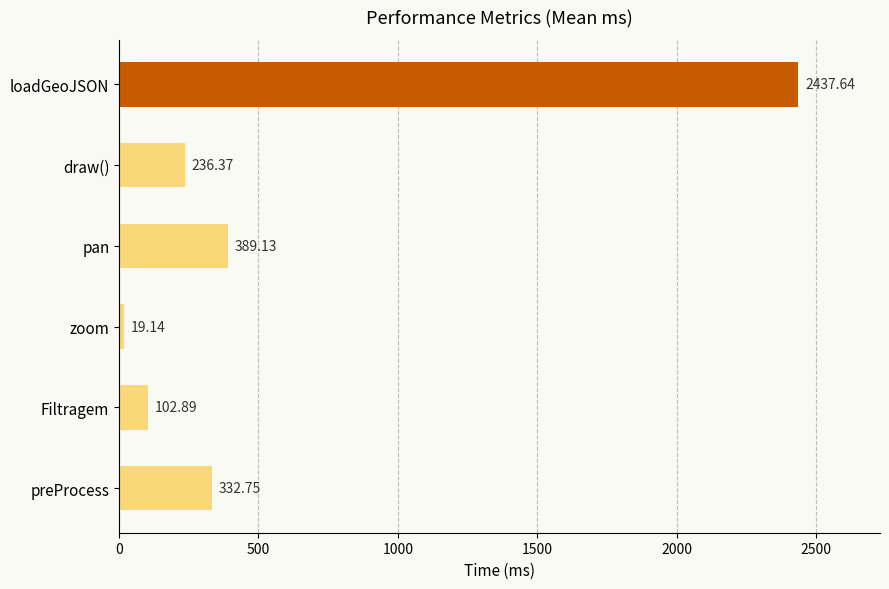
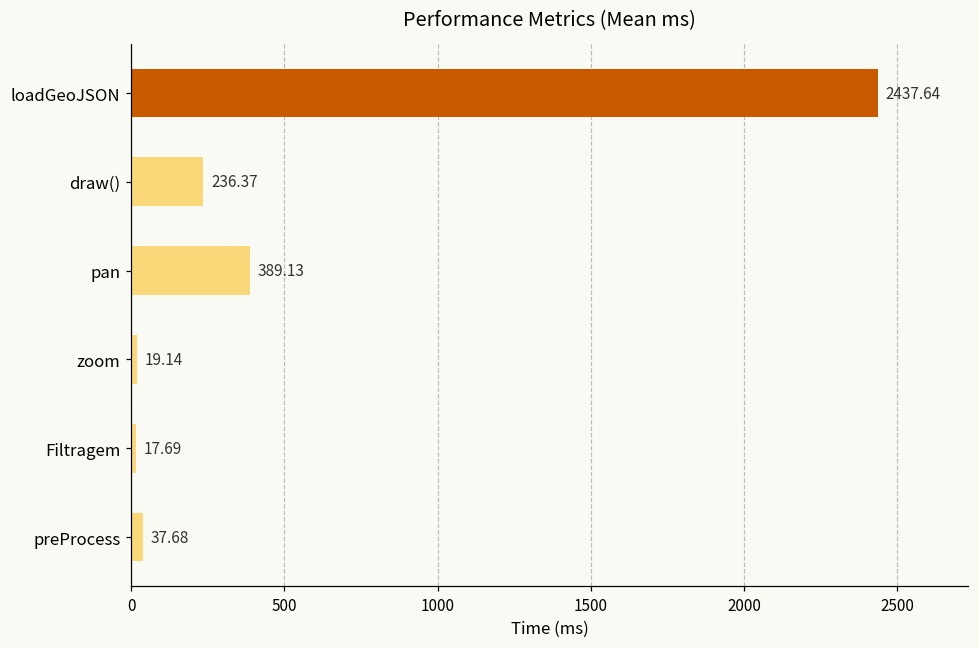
  {
    "loadGeoJSON": 2437.64,
    "draw()": 236.37,
    "pan": 389.13,
    "zoom": 19.14,
-   "Filtragem": 102.89,
-   "preProcess": 332.75
+   "Filtragem": 17.69,
+   "preProcess": 37.68
  }
